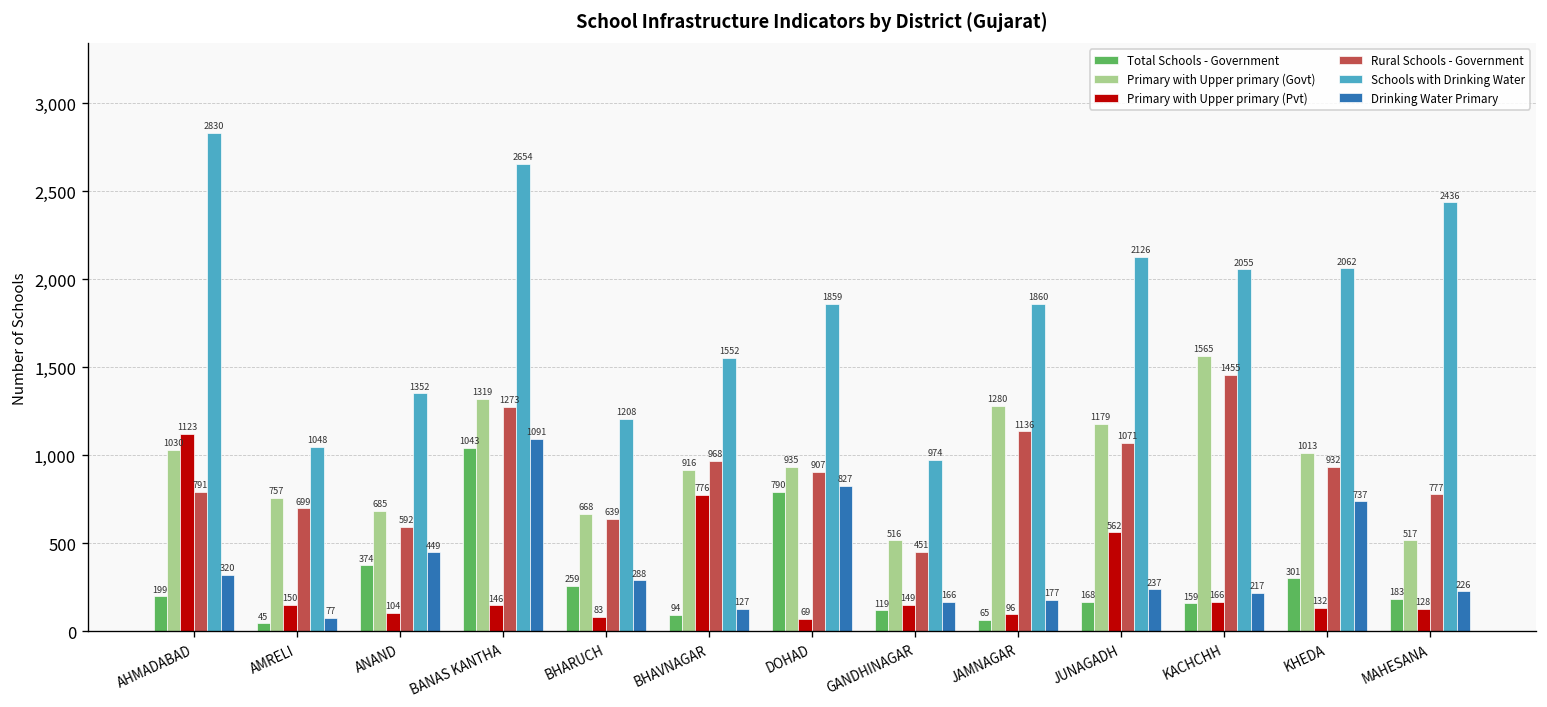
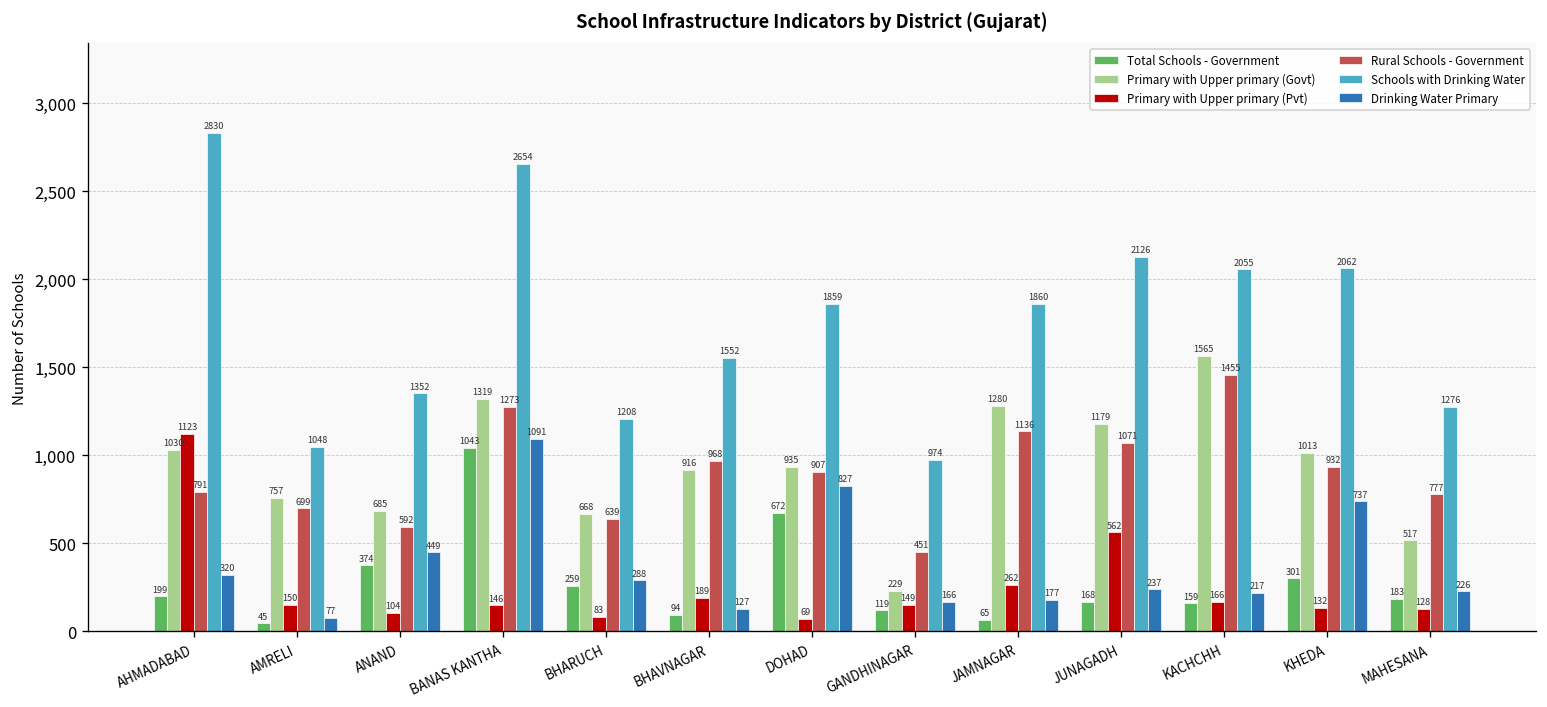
  {
    "Total Schools - Government": {
      "AHMADABAD": 199,
      "AMRELI": 45,
      "ANAND": 374,
      "BANAS KANTHA": 1043,
      "BHARUCH": 259,
      "BHAVNAGAR": 94,
-     "DOHAD": 790,
+     "DOHAD": 672,
      "GANDHINAGAR": 119,
      "JAMNAGAR": 65,
      "JUNAGADH": 168,
      "KACHCHH": 159,
      "KHEDA": 301,
      "MAHESANA": 183
    },
    "Primary with Upper primary (Govt)": {
      "AHMADABAD": 1030,
      "AMRELI": 757,
      "ANAND": 685,
      "BANAS KANTHA": 1319,
      "BHARUCH": 668,
      "BHAVNAGAR": 916,
      "DOHAD": 935,
-     "GANDHINAGAR": 516,
+     "GANDHINAGAR": 229,
      "JAMNAGAR": 1280,
      "JUNAGADH": 1179,
      "KACHCHH": 1565,
      "KHEDA": 1013,
      "MAHESANA": 517
    },
    "Primary with Upper primary (Pvt)": {
      "AHMADABAD": 1123,
      "AMRELI": 150,
      "ANAND": 104,
      "BANAS KANTHA": 146,
      "BHARUCH": 83,
-     "BHAVNAGAR": 776,
+     "BHAVNAGAR": 189,
      "DOHAD": 69,
      "GANDHINAGAR": 149,
-     "JAMNAGAR": 96,
+     "JAMNAGAR": 262,
      "JUNAGADH": 562,
      "KACHCHH": 166,
      "KHEDA": 132,
      "MAHESANA": 128
    },
    "Rural Schools - Government": {
      "AHMADABAD": 791,
      "AMRELI": 699,
      "ANAND": 592,
      "BANAS KANTHA": 1273,
      "BHARUCH": 639,
      "BHAVNAGAR": 968,
      "DOHAD": 907,
      "GANDHINAGAR": 451,
      "JAMNAGAR": 1136,
      "JUNAGADH": 1071,
      "KACHCHH": 1455,
      "KHEDA": 932,
      "MAHESANA": 777
    },
    "Schools with Drinking Water": {
      "AHMADABAD": 2830,
      "AMRELI": 1048,
      "ANAND": 1352,
      "BANAS KANTHA": 2654,
      "BHARUCH": 1208,
      "BHAVNAGAR": 1552,
      "DOHAD": 1859,
      "GANDHINAGAR": 974,
      "JAMNAGAR": 1860,
      "JUNAGADH": 2126,
      "KACHCHH": 2055,
      "KHEDA": 2062,
-     "MAHESANA": 2436
+     "MAHESANA": 1276
    },
    "Drinking Water Primary": {
      "AHMADABAD": 320,
      "AMRELI": 77,
      "ANAND": 449,
      "BANAS KANTHA": 1091,
      "BHARUCH": 288,
      "BHAVNAGAR": 127,
      "DOHAD": 827,
      "GANDHINAGAR": 166,
      "JAMNAGAR": 177,
      "JUNAGADH": 237,
      "KACHCHH": 217,
      "KHEDA": 737,
      "MAHESANA": 226
    }
  }
